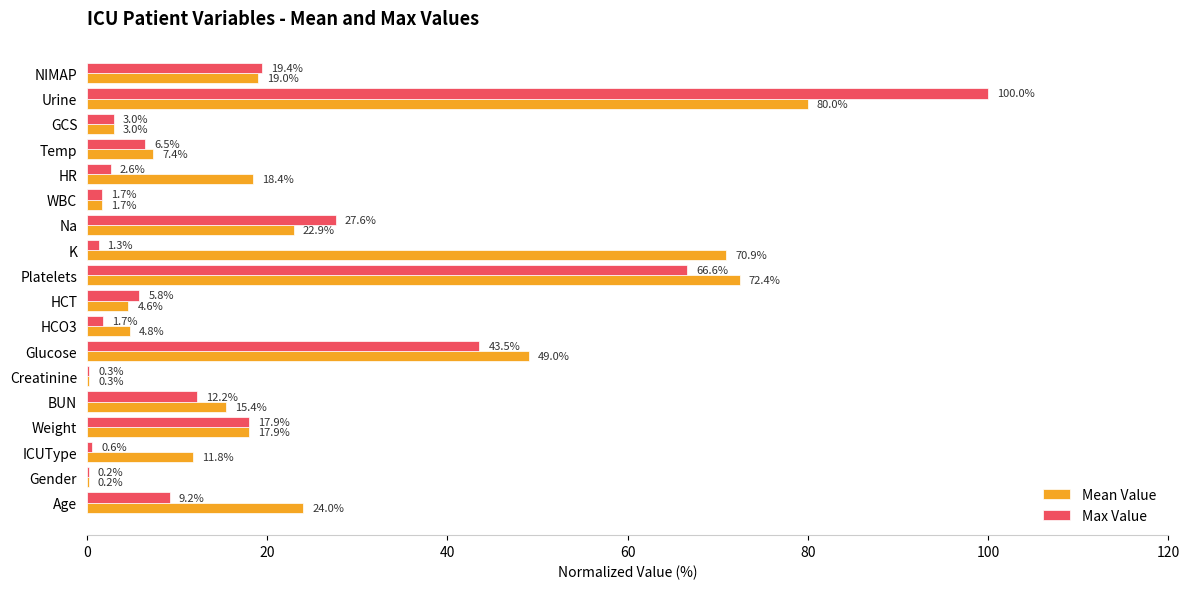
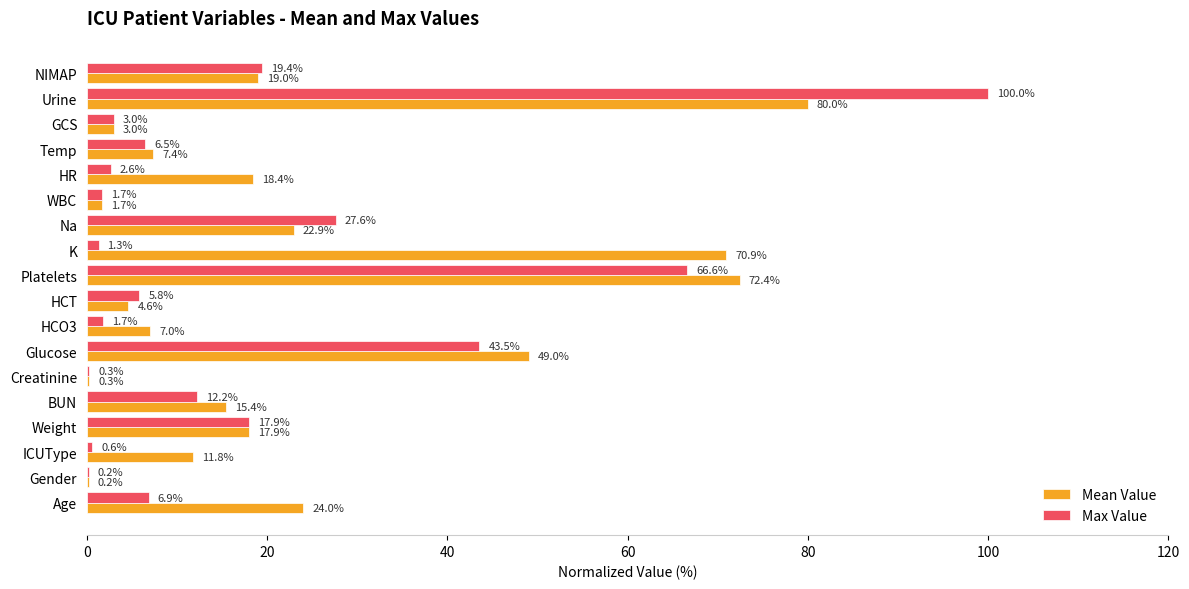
  {
    "Mean Value": {
      "NIMAP": "19.0%",
      "Urine": "80.0%",
      "GCS": "3.0%",
      "Temp": "7.4%",
      "HR": "18.4%",
      "WBC": "1.7%",
      "Na": "22.9%",
      "K": "70.9%",
      "Platelets": "72.4%",
      "HCT": "4.6%",
-     "HCO3": "4.8%",
+     "HCO3": "7.0%",
      "Glucose": "49.0%",
      "Creatinine": "0.3%",
      "BUN": "15.4%",
      "Weight": "17.9%",
      "ICUType": "11.8%",
      "Gender": "0.2%",
      "Age": "24.0%"
    },
    "Max Value": {
      "NIMAP": "19.4%",
      "Urine": "100.0%",
      "GCS": "3.0%",
      "Temp": "6.5%",
      "HR": "2.6%",
      "WBC": "1.7%",
      "Na": "27.6%",
      "K": "1.3%",
      "Platelets": "66.6%",
      "HCT": "5.8%",
      "HCO3": "1.7%",
      "Glucose": "43.5%",
      "Creatinine": "0.3%",
      "BUN": "12.2%",
      "Weight": "17.9%",
      "ICUType": "0.6%",
      "Gender": "0.2%",
-     "Age": "9.2%"
+     "Age": "6.9%"
    }
  }
